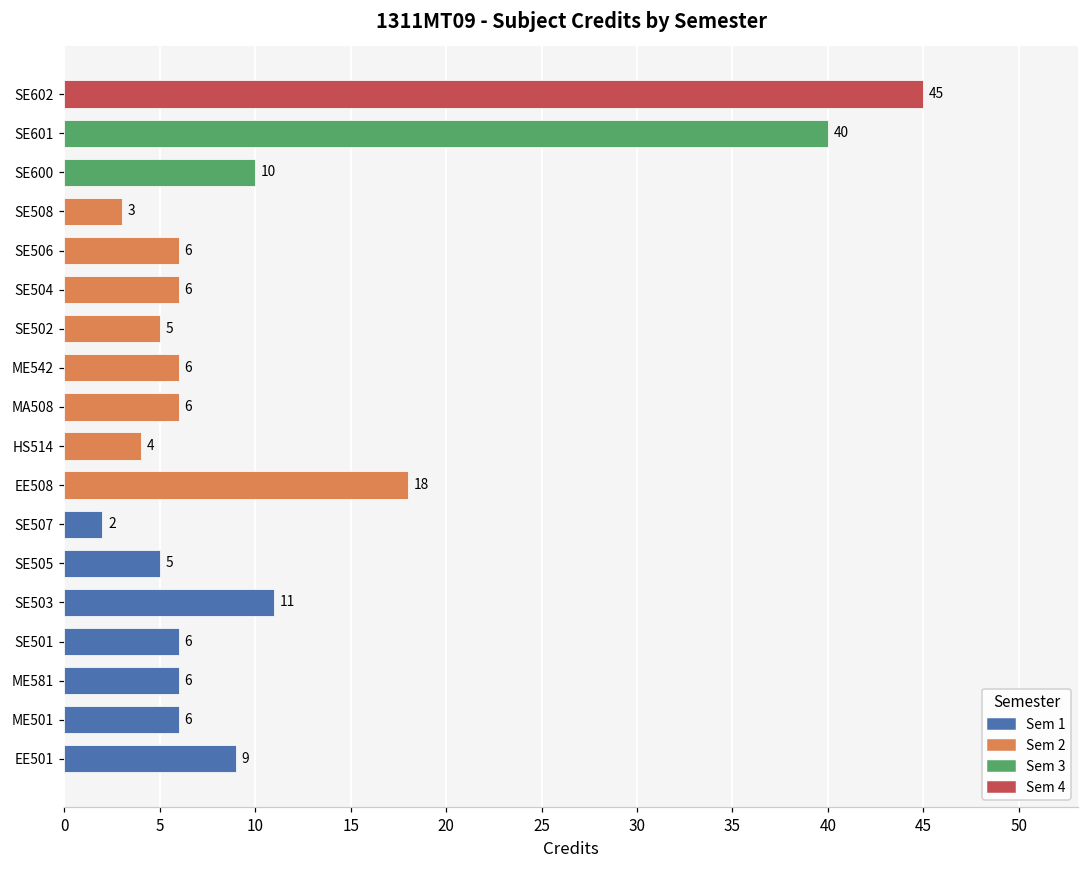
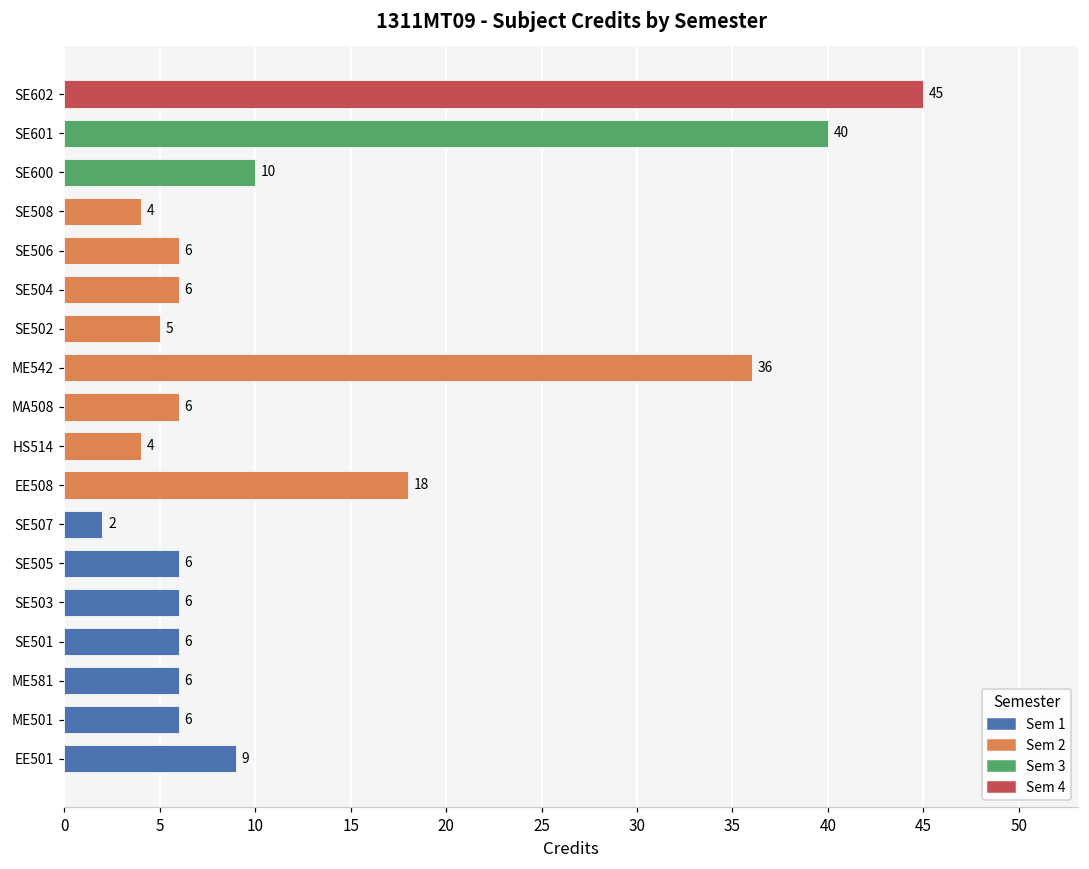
  {
    "SE602": 45,
    "SE601": 40,
    "SE600": 10,
-   "SE508": 3,
+   "SE508": 4,
    "SE506": 6,
    "SE504": 6,
    "SE502": 5,
-   "ME542": 6,
+   "ME542": 36,
    "MA508": 6,
    "HS514": 4,
    "EE508": 18,
    "SE507": 2,
-   "SE505": 5,
-   "SE503": 11,
+   "SE505": 6,
+   "SE503": 6,
    "SE501": 6,
    "ME581": 6,
    "ME501": 6,
    "EE501": 9
  }
